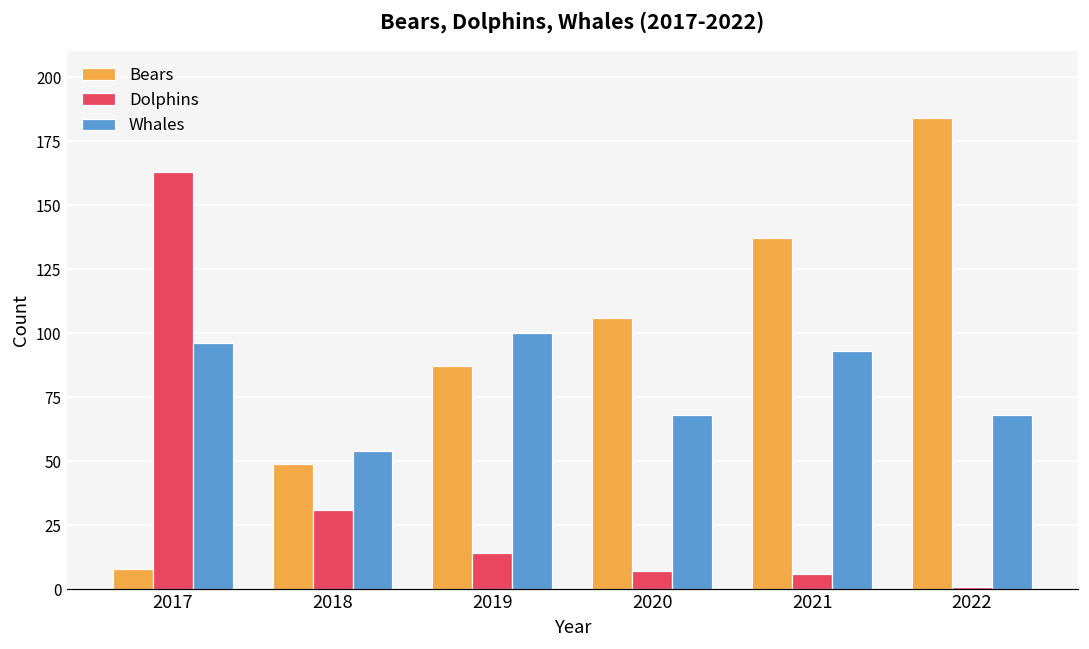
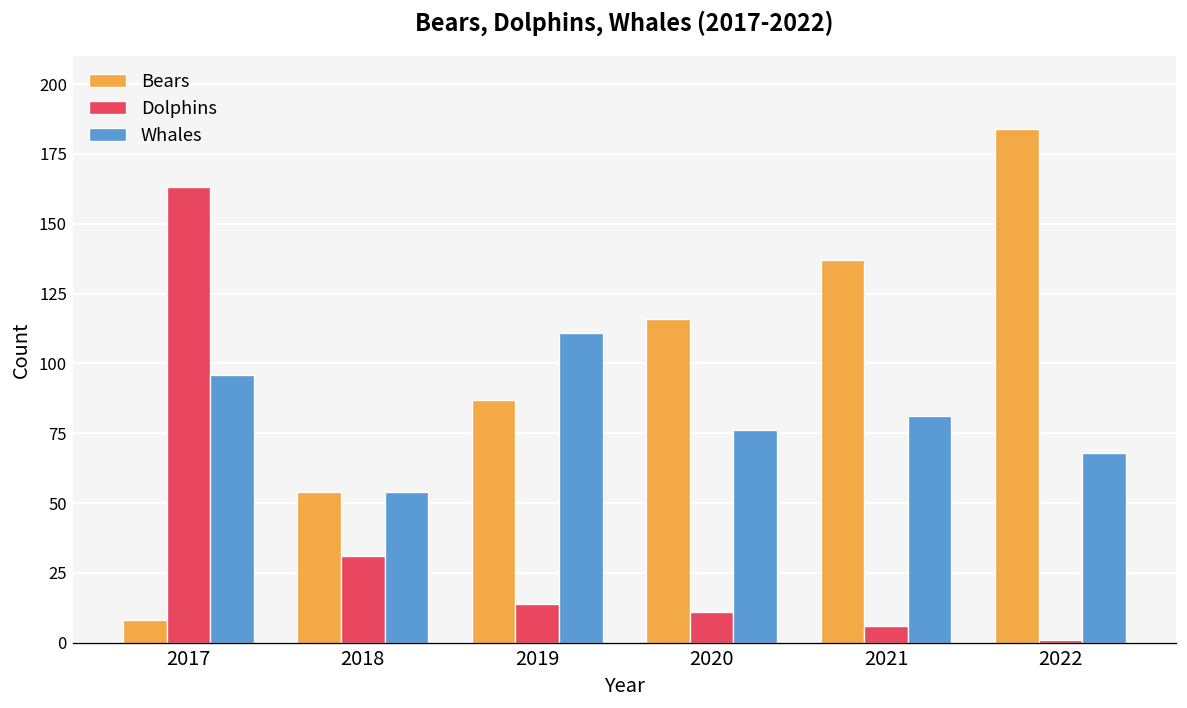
  {
    "Bears": {
      "2017": 8,
-     "2018": 49,
+     "2018": 54,
      "2019": 87,
-     "2020": 106,
+     "2020": 116,
      "2021": 137,
      "2022": 184
    },
    "Dolphins": {
      "2017": 163,
      "2018": 31,
      "2019": 14,
-     "2020": 7,
+     "2020": 11,
      "2021": 6
    },
    "Whales": {
      "2017": 96,
      "2018": 54,
-     "2019": 100,
-     "2020": 68,
-     "2021": 93,
+     "2019": 111,
+     "2020": 76,
+     "2021": 81,
      "2022": 68
    }
  }
